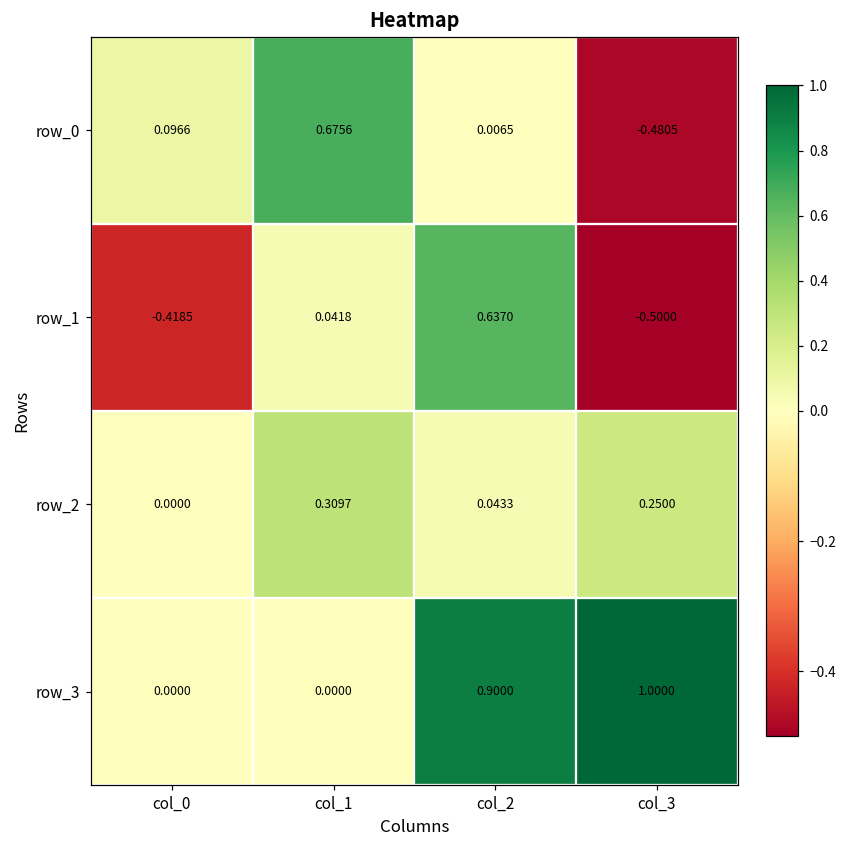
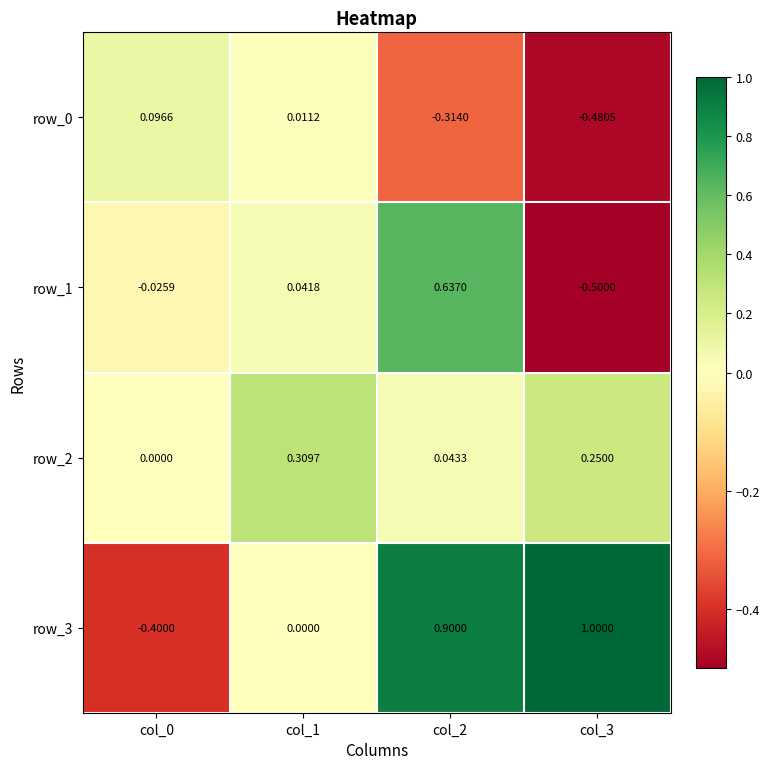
  {
    "row_0": {
      "col_0": 0.0966,
-     "col_1": 0.6756,
-     "col_2": 0.0065,
+     "col_1": 0.0112,
+     "col_2": -0.3140,
      "col_3": -0.4805
    },
    "row_1": {
-     "col_0": -0.4185,
+     "col_0": -0.0259,
      "col_1": 0.0418,
      "col_2": 0.6370,
      "col_3": -0.5000
    },
    "row_2": {
      "col_0": 0.0000,
      "col_1": 0.3097,
      "col_2": 0.0433,
      "col_3": 0.2500
    },
    "row_3": {
-     "col_0": 0.0000,
+     "col_0": -0.4000,
      "col_1": 0.0000,
      "col_2": 0.9000,
      "col_3": 1.0000
    }
  }
